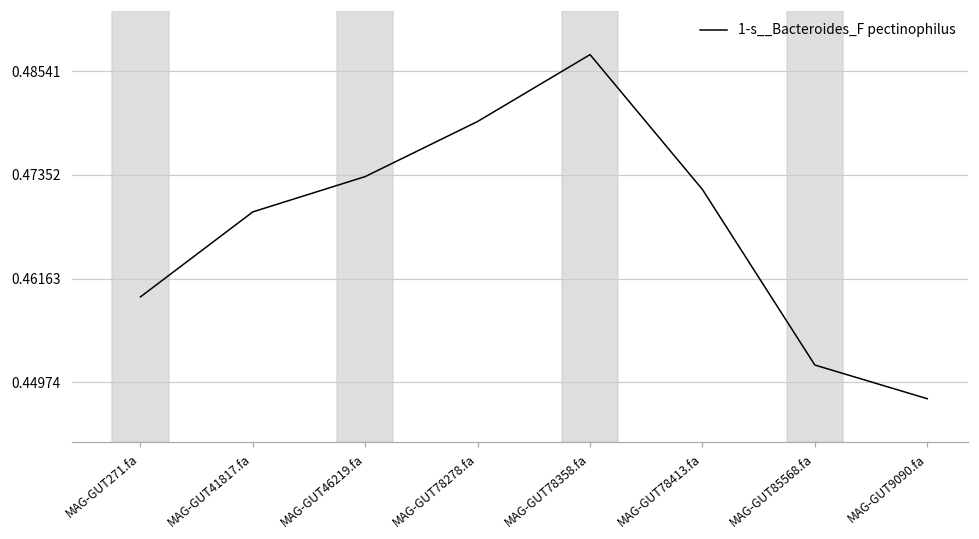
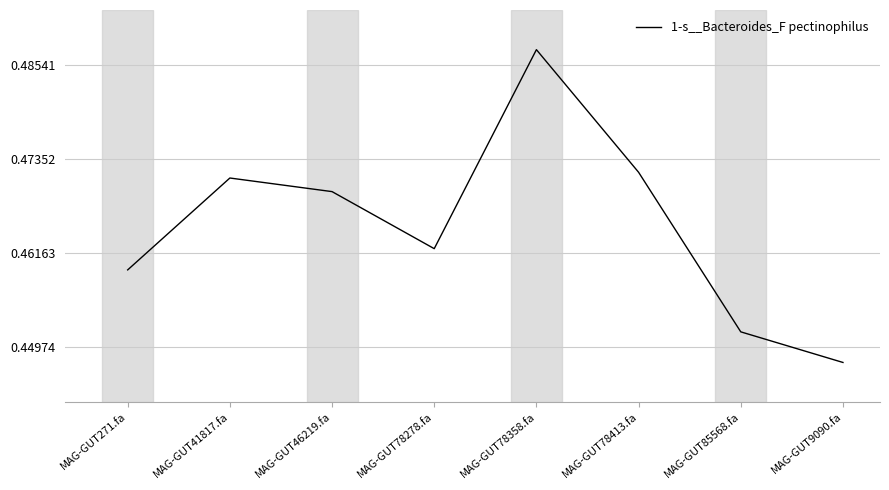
  {
    "MAG-GUT271.fa": 0.460,
-   "MAG-GUT41817.fa": 0.469,
-   "MAG-GUT46219.fa": 0.473,
-   "MAG-GUT78278.fa": 0.480,
+   "MAG-GUT41817.fa": 0.471,
+   "MAG-GUT46219.fa": 0.469,
+   "MAG-GUT78278.fa": 0.462,
    "MAG-GUT78358.fa": 0.487,
    "MAG-GUT78413.fa": 0.472,
    "MAG-GUT85568.fa": 0.452,
    "MAG-GUT9090.fa": 0.448
  }
